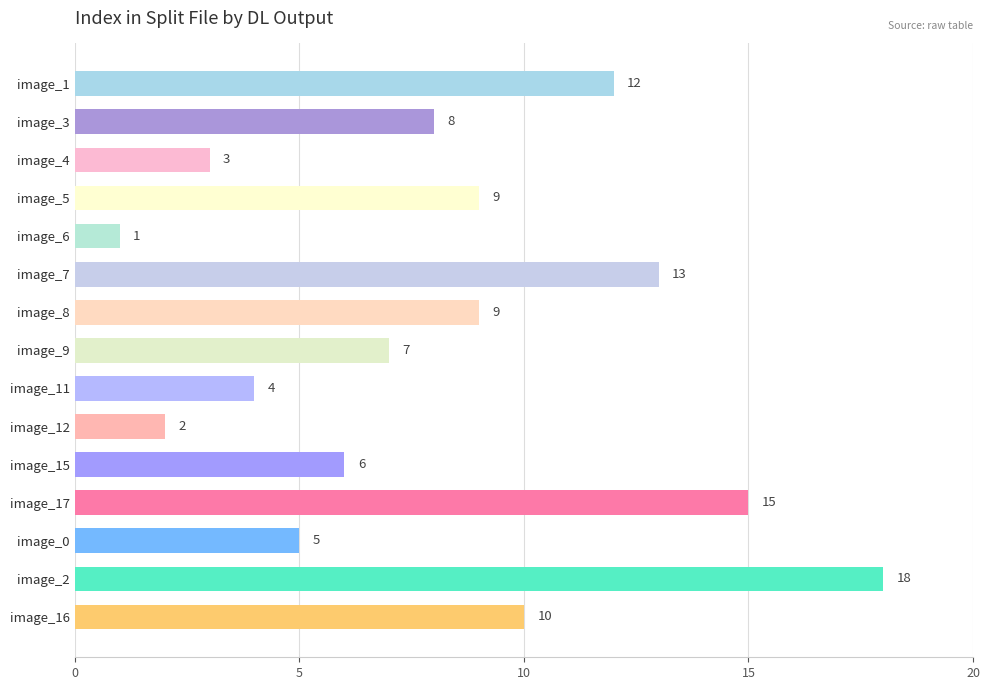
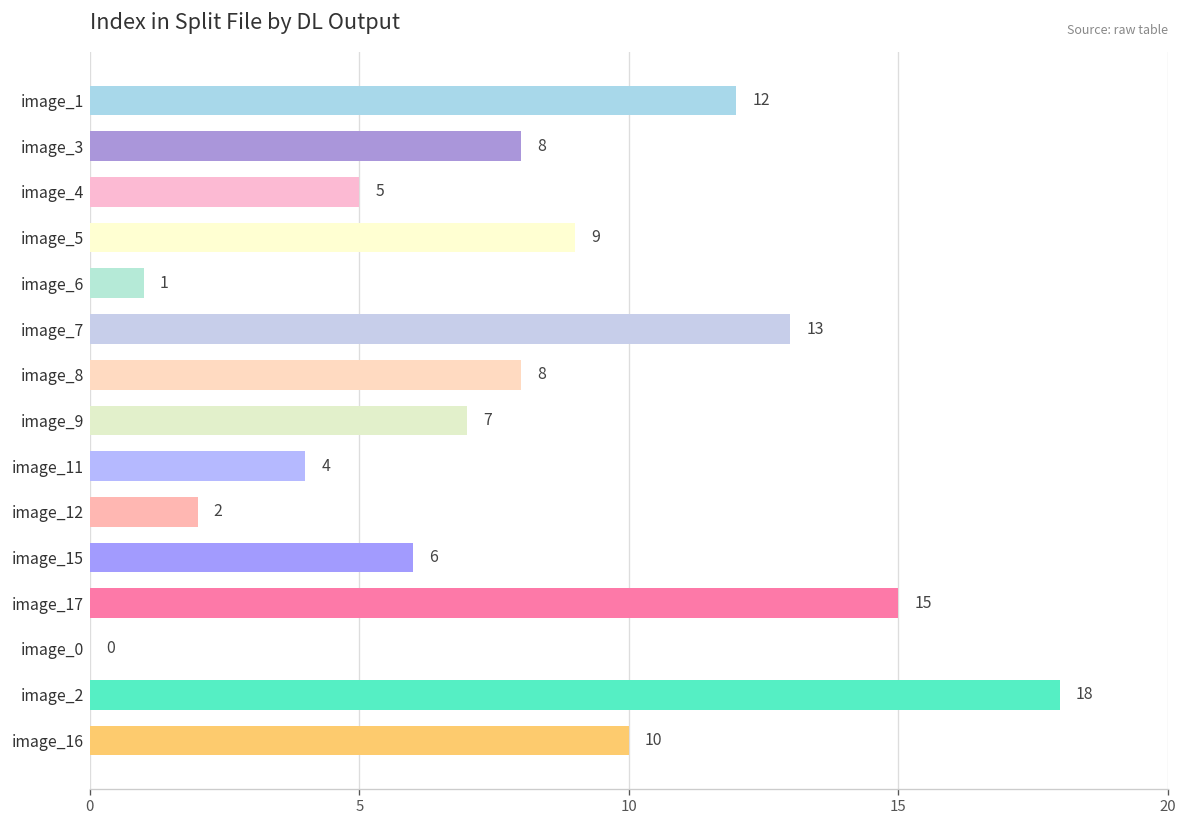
  {
    "image_1": 12,
    "image_3": 8,
-   "image_4": 3,
+   "image_4": 5,
    "image_5": 9,
    "image_6": 1,
    "image_7": 13,
-   "image_8": 9,
+   "image_8": 8,
    "image_9": 7,
    "image_11": 4,
    "image_12": 2,
    "image_15": 6,
    "image_17": 15,
-   "image_0": 5,
+   "image_0": 0,
    "image_2": 18,
    "image_16": 10
  }
